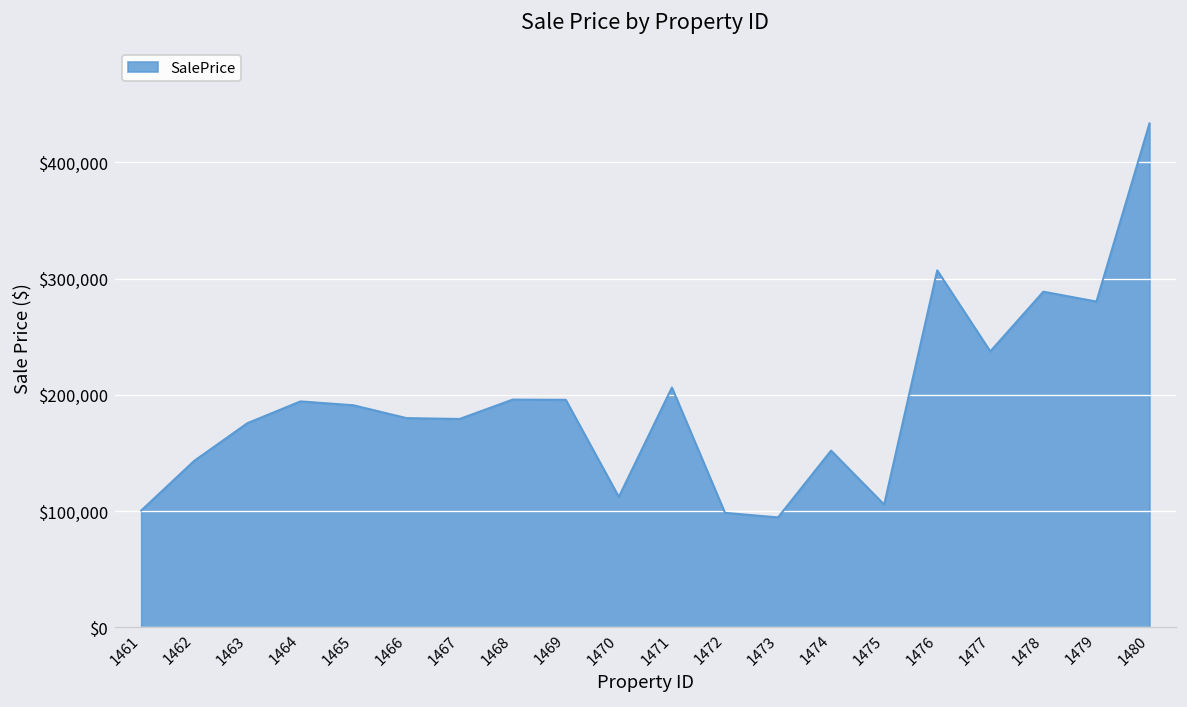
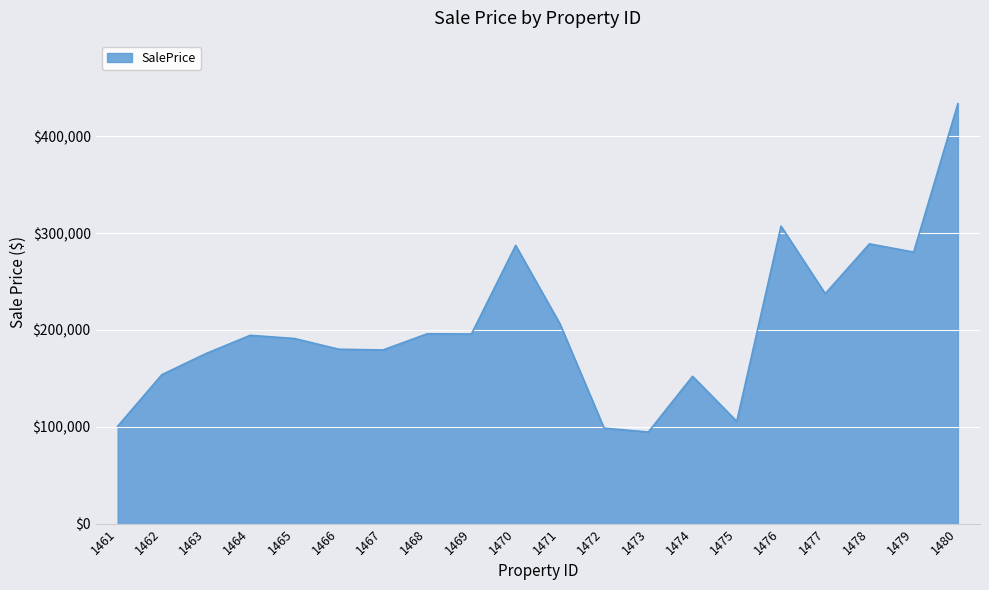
  {
    "1461": "$100,000",
-   "1462": "$140,000",
+   "1462": "$150,000",
    "1463": "$180,000",
    "1464": "$190,000",
    "1465": "$190,000",
    "1466": "$180,000",
    "1467": "$180,000",
    "1468": "$200,000",
    "1469": "$200,000",
-   "1470": "$110,000",
+   "1470": "$290,000",
    "1471": "$210,000",
    "1472": "$100,000",
    "1473": "$90,000",
    "1474": "$150,000",
    "1475": "$110,000",
    "1476": "$310,000",
    "1477": "$240,000",
    "1478": "$290,000",
    "1479": "$280,000",
    "1480": "$430,000"
  }
